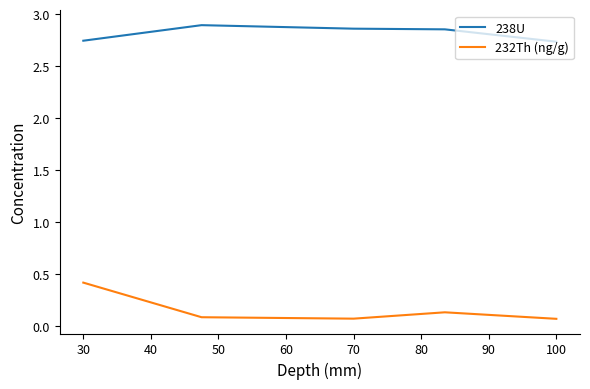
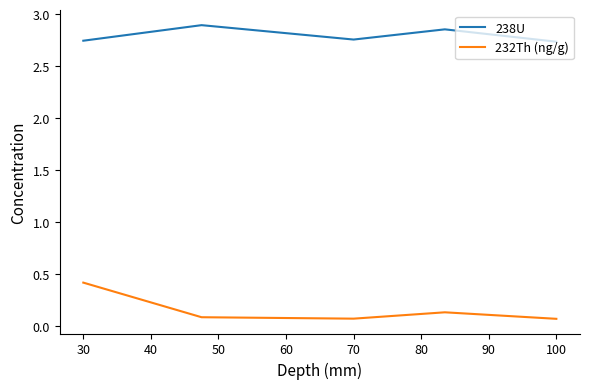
  {
    "238U": {
      "30": 2.74,
-     "70": 2.86
+     "70": 2.76
    },
    "232Th (ng/g)": {
      "30": 0.42,
      "70": 0.07,
      "100": 0.07
    }
  }
